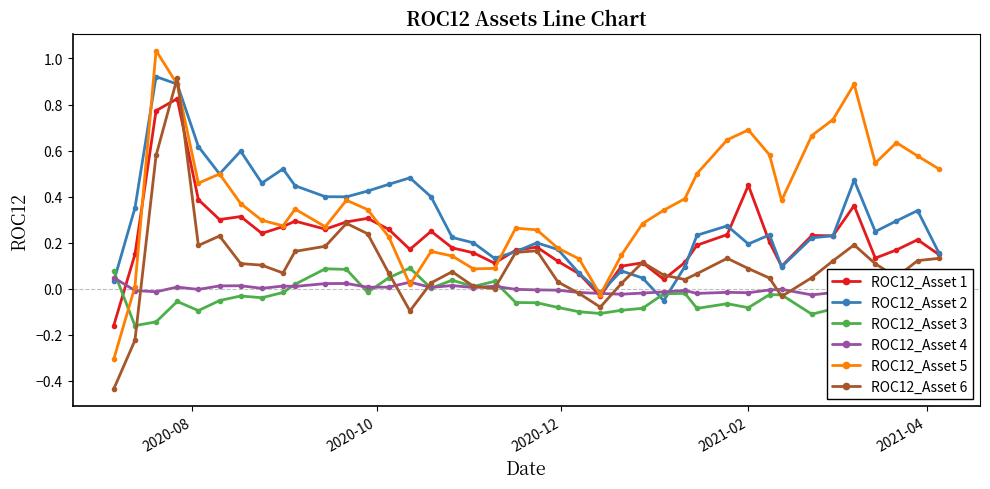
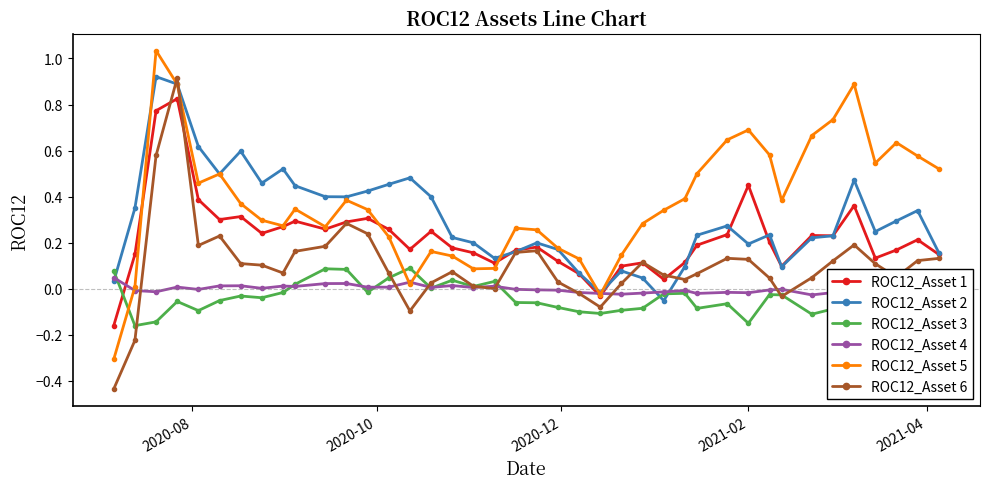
  {
    "ROC12_Asset 1": {
      "2021-02": 0.45
    },
    "ROC12_Asset 2": {
      "2021-02": 0.19
    },
    "ROC12_Asset 3": {
-     "2021-02": -0.08
+     "2021-02": -0.15
    },
    "ROC12_Asset 4": {
      "2021-02": -0.02
    },
    "ROC12_Asset 5": {
      "2021-02": 0.69
    },
    "ROC12_Asset 6": {
-     "2021-02": 0.09
+     "2021-02": 0.13
    }
  }
